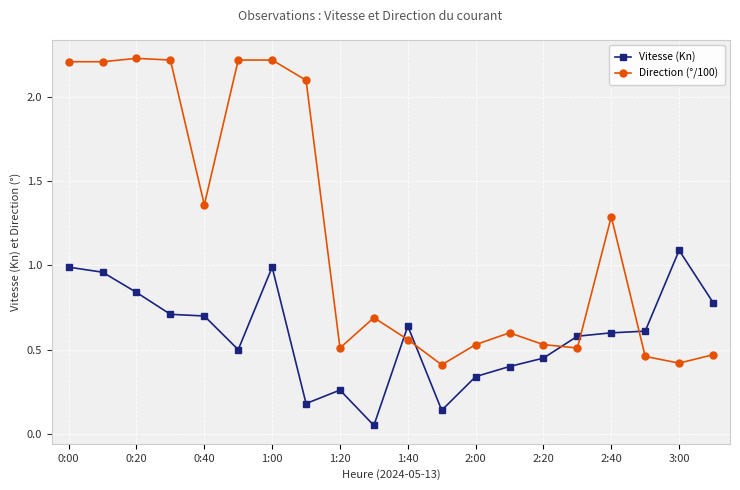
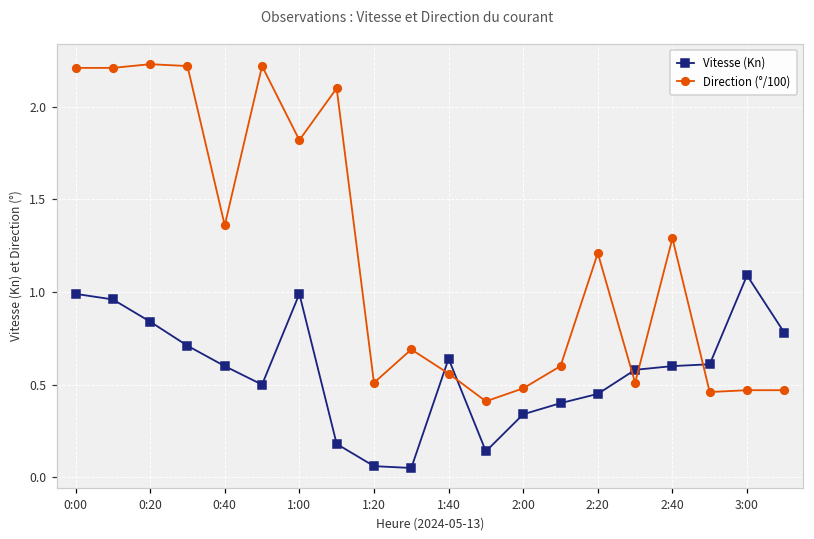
  {
    "Vitesse (Kn)": {
      "0:00": 0.99,
      "0:20": 0.84,
-     "0:40": 0.7,
+     "0:40": 0.6,
      "1:00": 0.99,
-     "1:20": 0.26,
+     "1:20": 0.06,
      "1:40": 0.64,
      "2:00": 0.34,
      "2:20": 0.45,
      "2:40": 0.60,
      "3:00": 1.09
    },
    "Direction (°/100)": {
      "0:00": 2.21,
      "0:20": 2.23,
      "0:40": 1.36,
-     "1:00": 2.22,
+     "1:00": 1.82,
      "1:20": 0.51,
      "1:40": 0.56,
-     "2:00": 0.53,
-     "2:20": 0.53,
+     "2:00": 0.48,
+     "2:20": 1.21,
      "2:40": 1.29,
-     "3:00": 0.42
+     "3:00": 0.47
    }
  }
